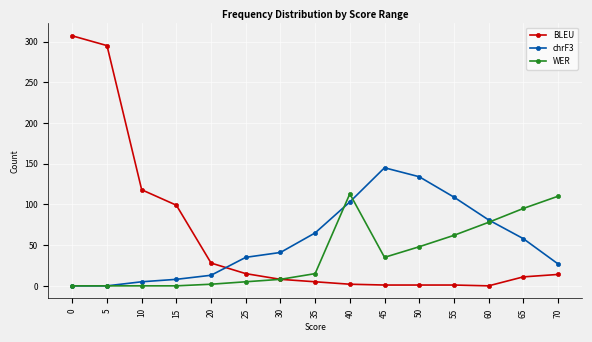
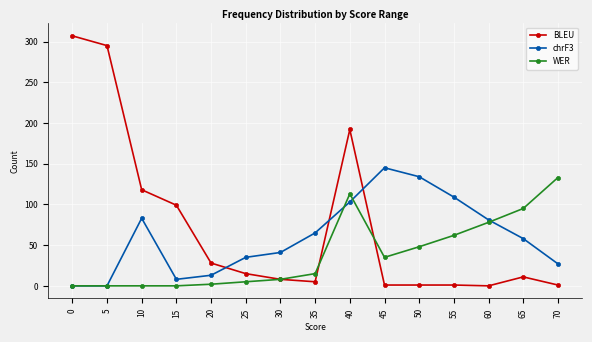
  {
    "BLEU": {
      "0": 310,
      "5": 300,
      "10": 120,
      "15": 100,
      "20": 30,
      "25": 20,
      "35": 10,
-     "40": 0,
+     "40": 190,
      "45": 0,
      "50": 0,
      "55": 0,
      "60": 0,
      "65": 10,
-     "70": 10
+     "70": 0
    },
    "chrF3": {
-     "10": 10,
+     "10": 80,
      "15": 10,
      "20": 10,
      "25": 40,
      "30": 40,
      "35": 70,
      "40": 100,
      "45": 150,
      "50": 130,
      "55": 110,
      "65": 60,
      "70": 30
    },
    "WER": {
      "10": 0,
      "15": 0,
      "20": 0,
      "25": 10,
      "35": 20,
      "40": 110,
      "45": 40,
      "50": 50,
      "55": 60,
      "65": 100,
-     "70": 110
+     "70": 130
    }
  }
